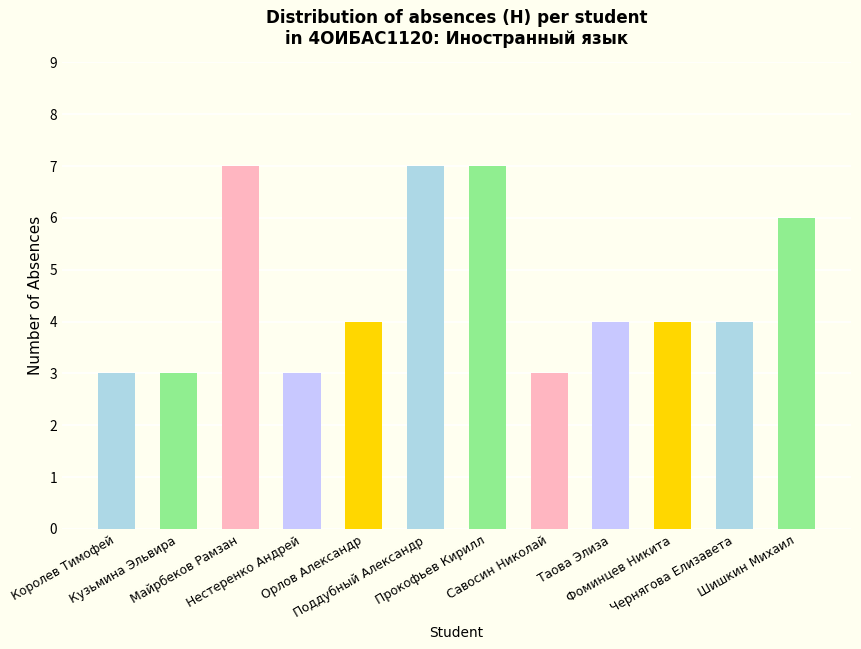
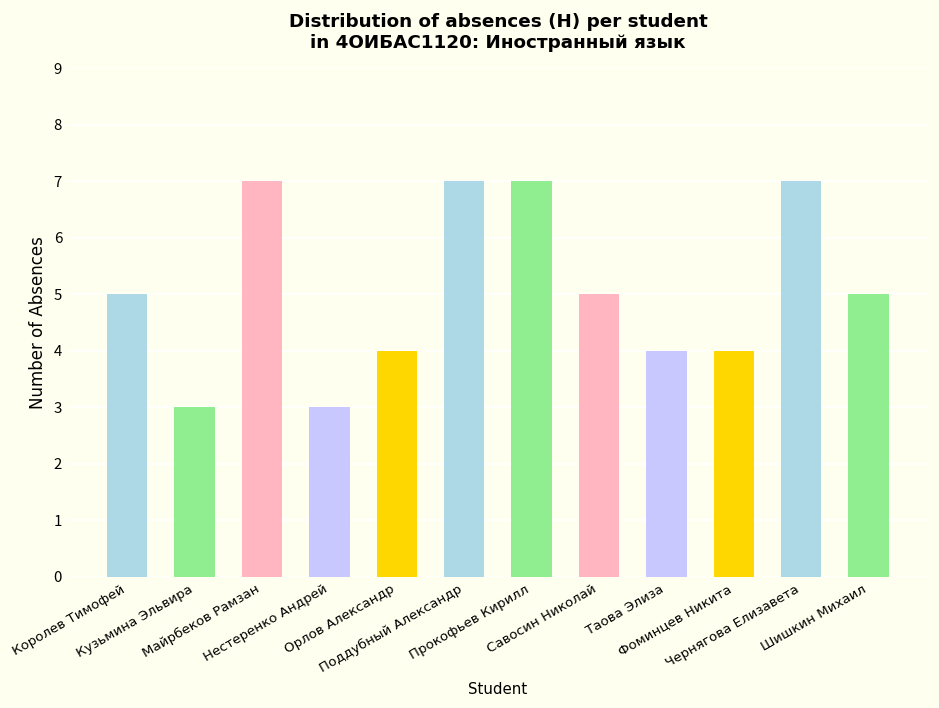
  {
-   "Королев Тимофей": 3,
+   "Королев Тимофей": 5,
    "Кузьмина Эльвира": 3,
    "Майрбеков Рамзан": 7,
    "Нестеренко Андрей": 3,
    "Орлов Александр": 4,
    "Поддубный Александр": 7,
    "Прокофьев Кирилл": 7,
-   "Савосин Николай": 3,
+   "Савосин Николай": 5,
    "Таова Элиза": 4,
    "Фоминцев Никита": 4,
-   "Чернягова Елизавета": 4,
-   "Шишкин Михаил": 6
+   "Чернягова Елизавета": 7,
+   "Шишкин Михаил": 5
  }
